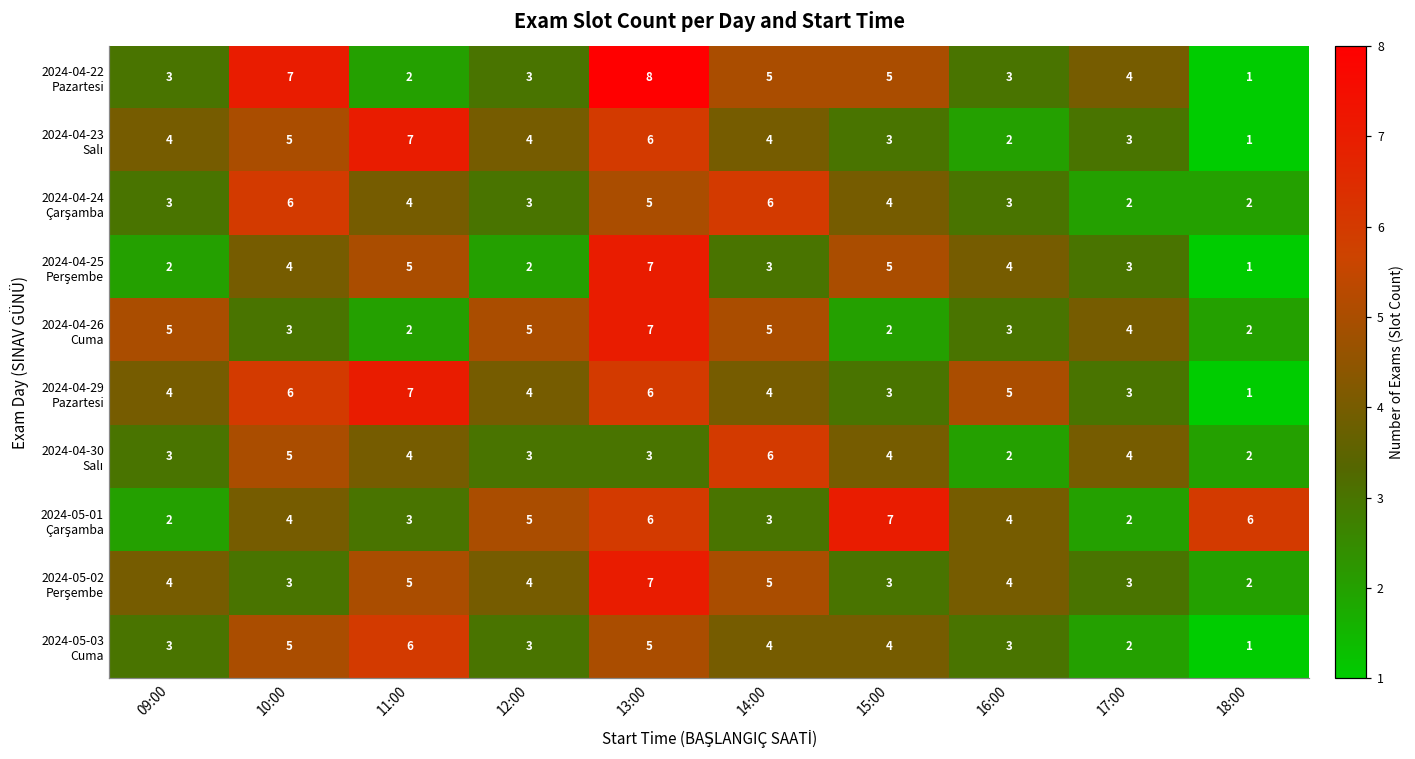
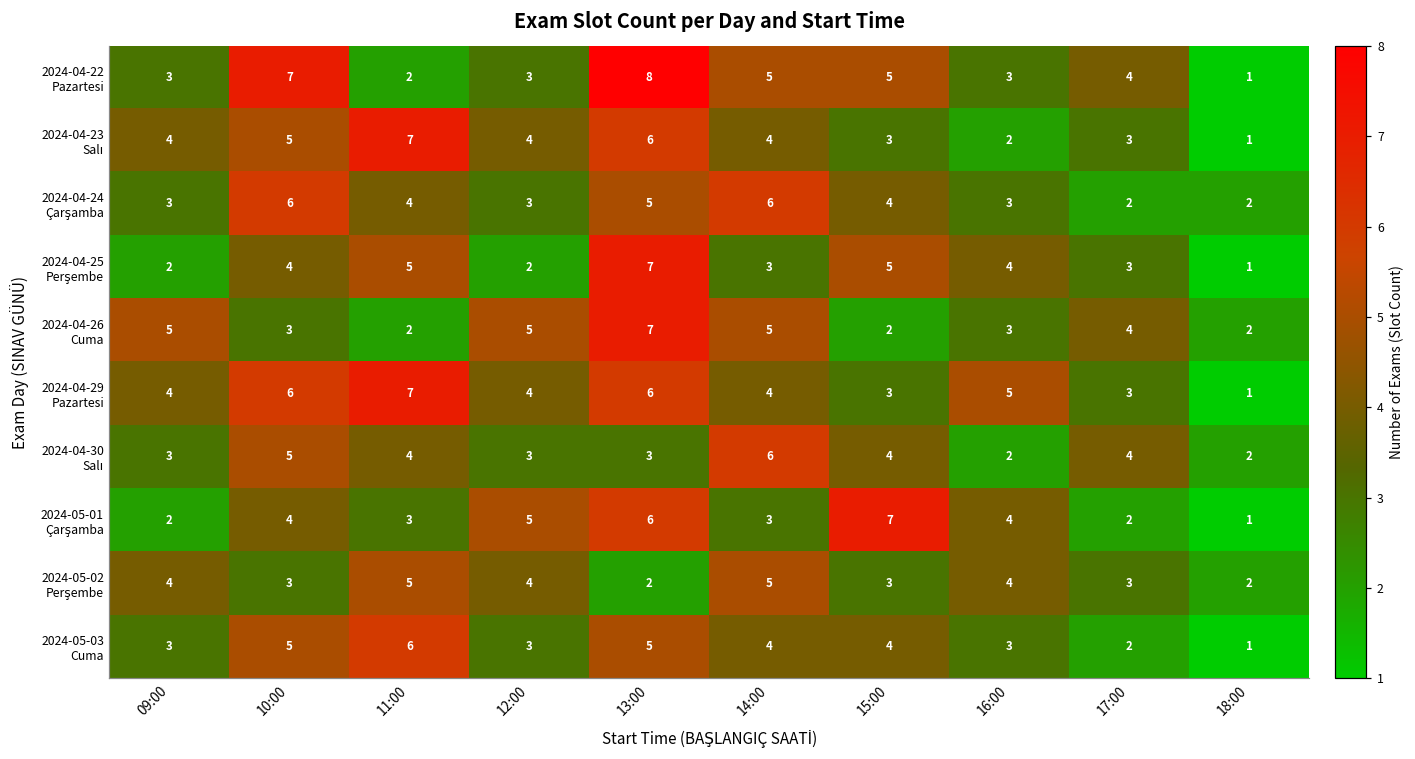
  {
    "2024-04-22 Pazartesi": {
      "09:00": 3,
      "10:00": 7,
      "11:00": 2,
      "12:00": 3,
      "13:00": 8,
      "14:00": 5,
      "15:00": 5,
      "16:00": 3,
      "17:00": 4,
      "18:00": 1
    },
    "2024-04-23 Salı": {
      "09:00": 4,
      "10:00": 5,
      "11:00": 7,
      "12:00": 4,
      "13:00": 6,
      "14:00": 4,
      "15:00": 3,
      "16:00": 2,
      "17:00": 3,
      "18:00": 1
    },
    "2024-04-24 Çarşamba": {
      "09:00": 3,
      "10:00": 6,
      "11:00": 4,
      "12:00": 3,
      "13:00": 5,
      "14:00": 6,
      "15:00": 4,
      "16:00": 3,
      "17:00": 2,
      "18:00": 2
    },
    "2024-04-25 Perşembe": {
      "09:00": 2,
      "10:00": 4,
      "11:00": 5,
      "12:00": 2,
      "13:00": 7,
      "14:00": 3,
      "15:00": 5,
      "16:00": 4,
      "17:00": 3,
      "18:00": 1
    },
    "2024-04-26 Cuma": {
      "09:00": 5,
      "10:00": 3,
      "11:00": 2,
      "12:00": 5,
      "13:00": 7,
      "14:00": 5,
      "15:00": 2,
      "16:00": 3,
      "17:00": 4,
      "18:00": 2
    },
    "2024-04-29 Pazartesi": {
      "09:00": 4,
      "10:00": 6,
      "11:00": 7,
      "12:00": 4,
      "13:00": 6,
      "14:00": 4,
      "15:00": 3,
      "16:00": 5,
      "17:00": 3,
      "18:00": 1
    },
    "2024-04-30 Salı": {
      "09:00": 3,
      "10:00": 5,
      "11:00": 4,
      "12:00": 3,
      "13:00": 3,
      "14:00": 6,
      "15:00": 4,
      "16:00": 2,
      "17:00": 4,
      "18:00": 2
    },
    "2024-05-01 Çarşamba": {
      "09:00": 2,
      "10:00": 4,
      "11:00": 3,
      "12:00": 5,
      "13:00": 6,
      "14:00": 3,
      "15:00": 7,
      "16:00": 4,
      "17:00": 2,
-     "18:00": 6
+     "18:00": 1
    },
    "2024-05-02 Perşembe": {
      "09:00": 4,
      "10:00": 3,
      "11:00": 5,
      "12:00": 4,
-     "13:00": 7,
+     "13:00": 2,
      "14:00": 5,
      "15:00": 3,
      "16:00": 4,
      "17:00": 3,
      "18:00": 2
    },
    "2024-05-03 Cuma": {
      "09:00": 3,
      "10:00": 5,
      "11:00": 6,
      "12:00": 3,
      "13:00": 5,
      "14:00": 4,
      "15:00": 4,
      "16:00": 3,
      "17:00": 2,
      "18:00": 1
    }
  }
